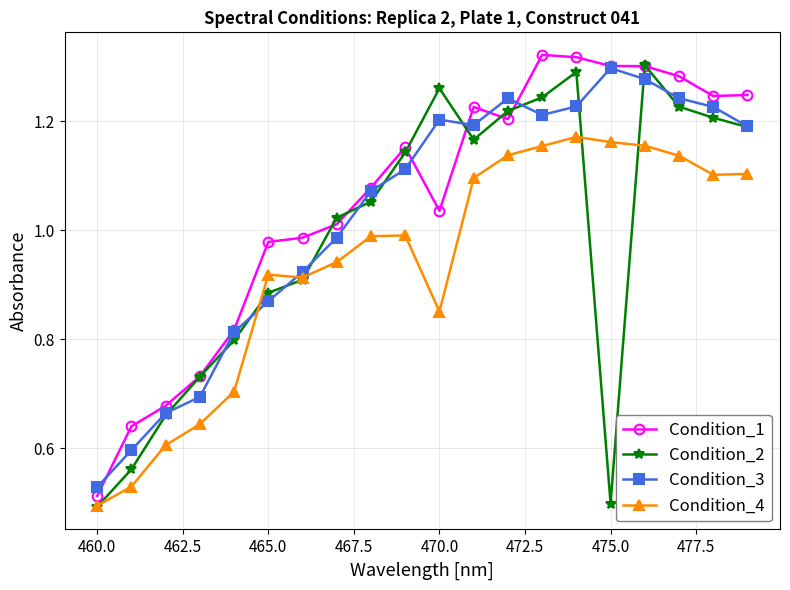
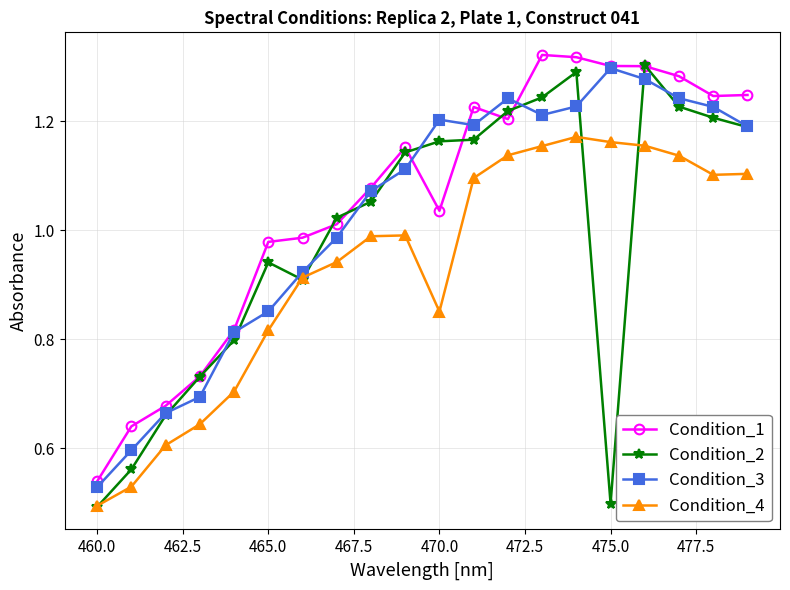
  {
    "Condition_1": {
-     "460.0": 0.51,
+     "460.0": 0.54,
      "465.0": 0.98,
      "470.0": 1.04
    },
    "Condition_2": {
-     "465.0": 0.88,
-     "470.0": 1.26,
+     "465.0": 0.94,
+     "470.0": 1.16,
      "475.0": 0.50
    },
    "Condition_3": {
      "460.0": 0.53,
-     "465.0": 0.87,
+     "465.0": 0.85,
      "470.0": 1.20
    },
    "Condition_4": {
-     "465.0": 0.92,
+     "465.0": 0.82,
      "470.0": 0.85,
      "475.0": 1.16
    }
  }
